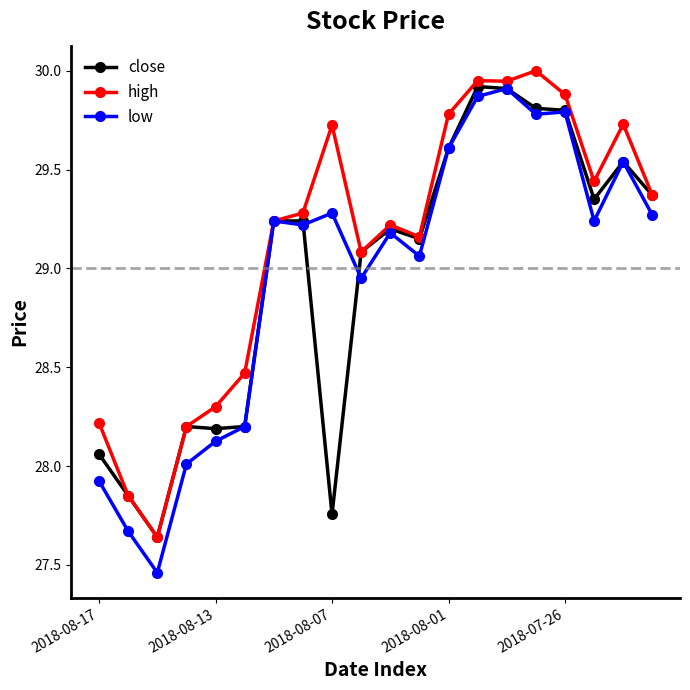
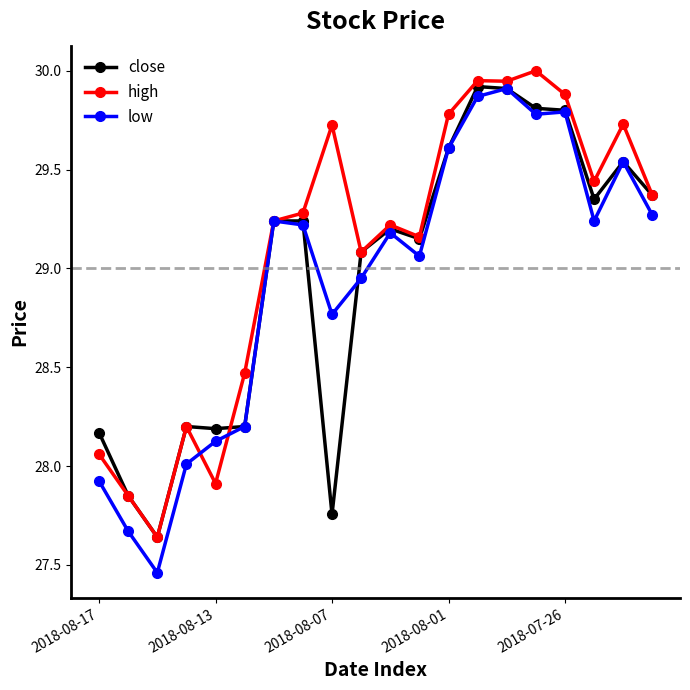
  {
    "close": {
-     "2018-08-17": 28.06,
+     "2018-08-17": 28.17,
      "2018-08-13": 28.19,
      "2018-08-07": 27.76
    },
    "high": {
-     "2018-08-17": 28.22,
-     "2018-08-13": 28.30,
+     "2018-08-17": 28.06,
+     "2018-08-13": 27.91,
      "2018-08-07": 29.73,
      "2018-08-01": 29.78,
      "2018-07-26": 29.88
    },
    "low": {
      "2018-08-17": 27.92,
      "2018-08-13": 28.13,
-     "2018-08-07": 29.28
+     "2018-08-07": 28.77
    }
  }
